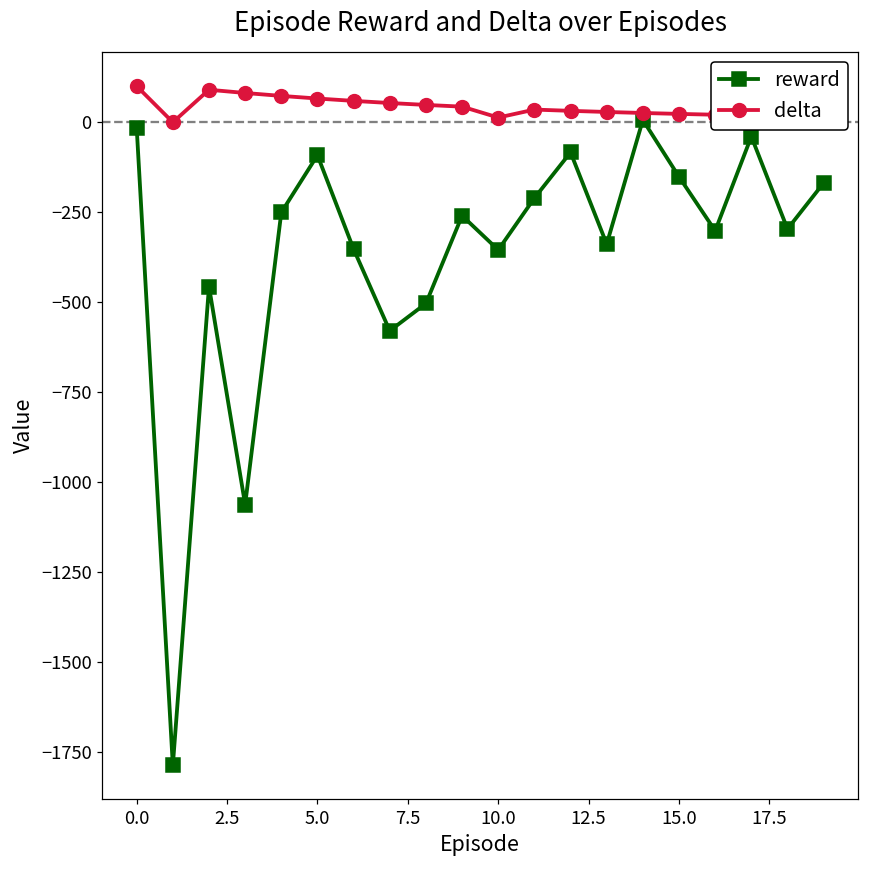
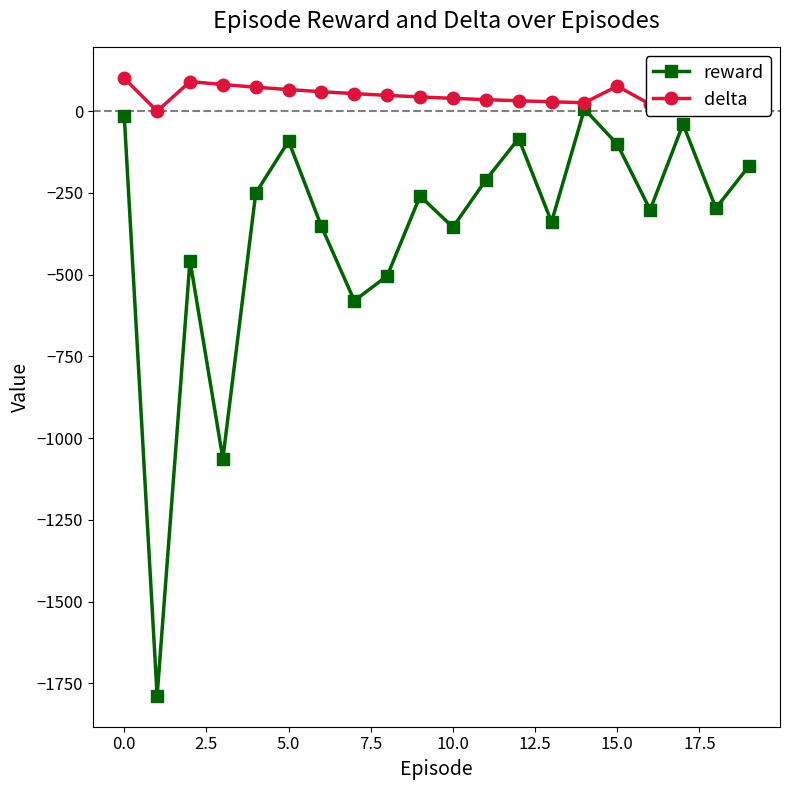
  {
    "reward": {
      "0.0": -20,
      "5.0": -90,
      "10.0": -360,
-     "15.0": -150
+     "15.0": -100
    },
    "delta": {
      "0.0": 100,
      "5.0": 70,
-     "10.0": 10,
-     "15.0": 20
+     "10.0": 40,
+     "15.0": 80
    }
  }
